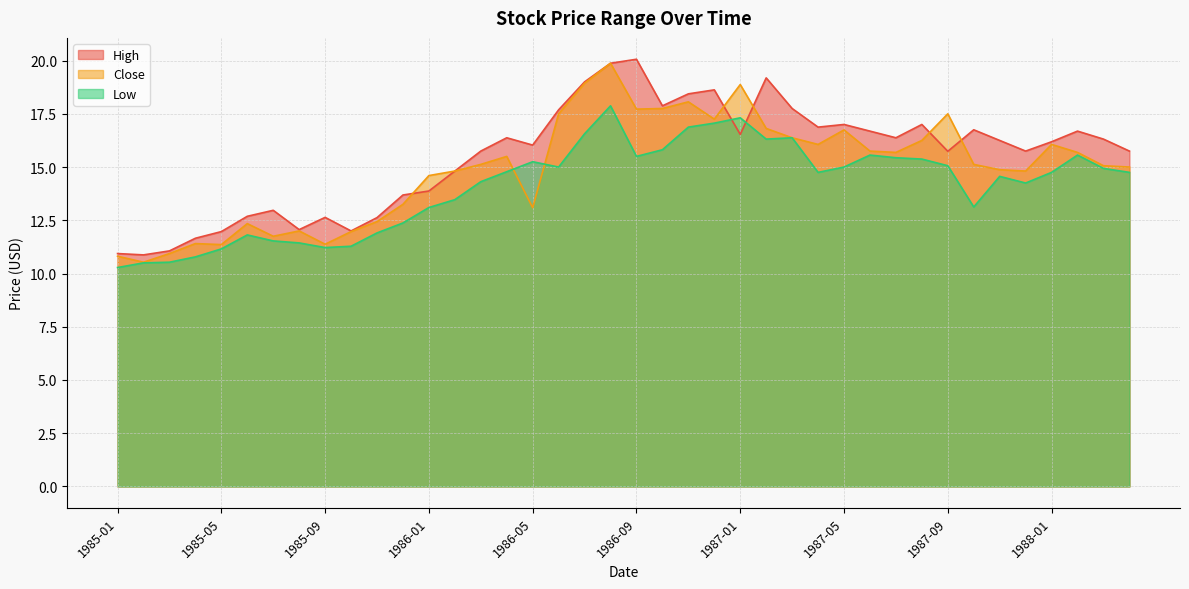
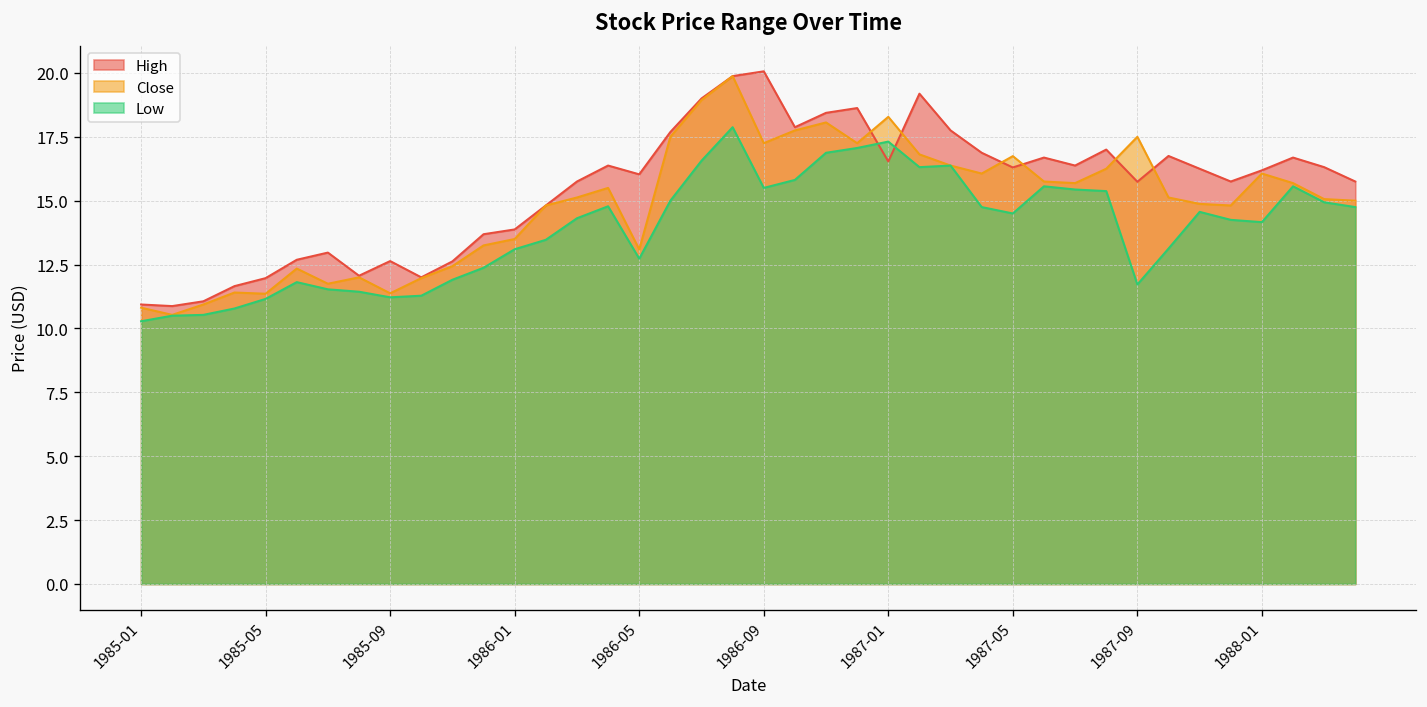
  {
    "High": {
      "1985-01": 10.9,
      "1985-05": 12.0,
      "1985-09": 12.6,
      "1986-01": 13.9,
      "1986-05": 16.0,
      "1986-09": 20.1,
      "1987-01": 16.5,
-     "1987-05": 17.0,
+     "1987-05": 16.3,
      "1987-09": 15.7,
      "1988-01": 16.2
    },
    "Close": {
      "1985-01": 10.8,
      "1985-05": 11.4,
      "1985-09": 11.4,
-     "1986-01": 14.6,
+     "1986-01": 13.5,
      "1986-05": 13.1,
-     "1986-09": 17.7,
-     "1987-01": 18.9,
+     "1986-09": 17.3,
+     "1987-01": 18.3,
      "1987-05": 16.7,
      "1987-09": 17.5,
      "1988-01": 16.1
    },
    "Low": {
      "1985-01": 10.3,
      "1985-05": 11.2,
      "1985-09": 11.2,
      "1986-01": 13.1,
-     "1986-05": 15.3,
+     "1986-05": 12.7,
      "1986-09": 15.5,
      "1987-01": 17.3,
-     "1987-05": 15.0,
-     "1987-09": 15.1,
-     "1988-01": 14.8
+     "1987-05": 14.5,
+     "1987-09": 11.7,
+     "1988-01": 14.2
    }
  }
